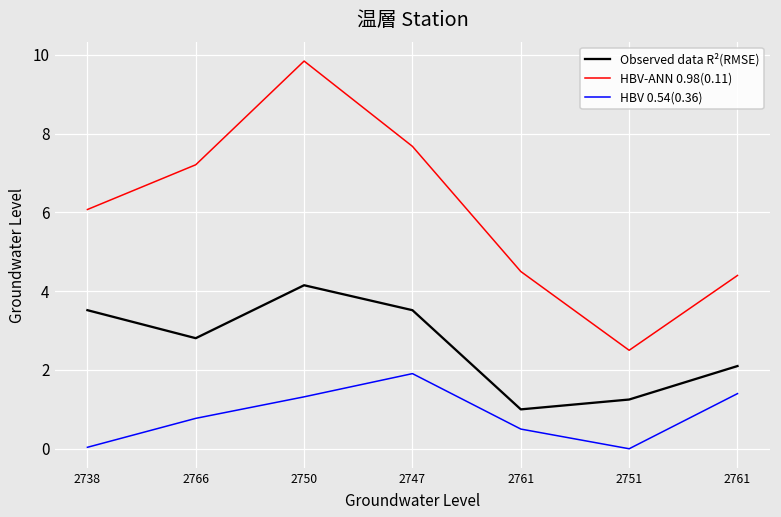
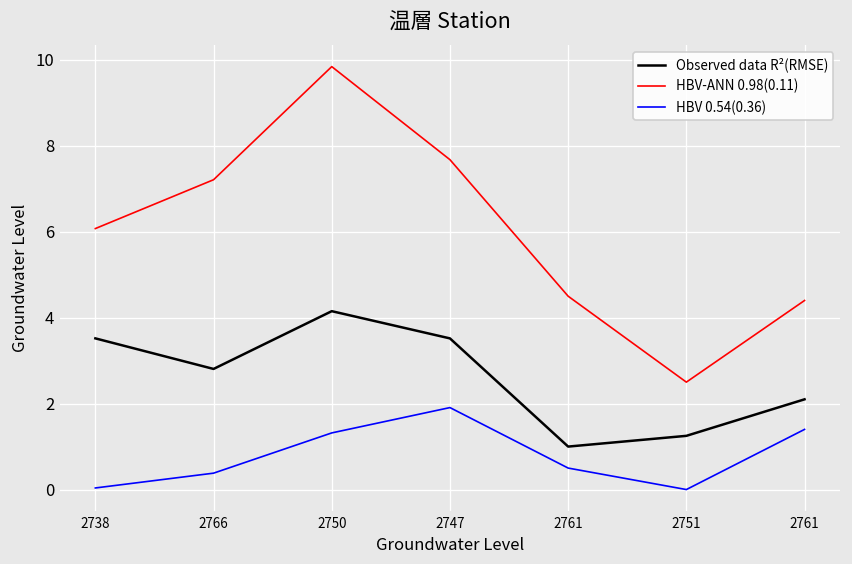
  {
    "Observed data R²(RMSE)": {
      "2738": 3.5,
      "2766": 2.8,
      "2750": 4.2,
      "2747": 3.5,
      "2751": 1.3
    },
    "HBV-ANN 0.98(0.11)": {
      "2738": 6.1,
      "2766": 7.2,
      "2750": 9.8,
      "2747": 7.7,
      "2751": 2.5
    },
    "HBV 0.54(0.36)": {
      "2738": 0.0,
-     "2766": 0.8,
+     "2766": 0.4,
      "2750": 1.3,
      "2747": 1.9,
      "2751": 0.0
    }
  }
